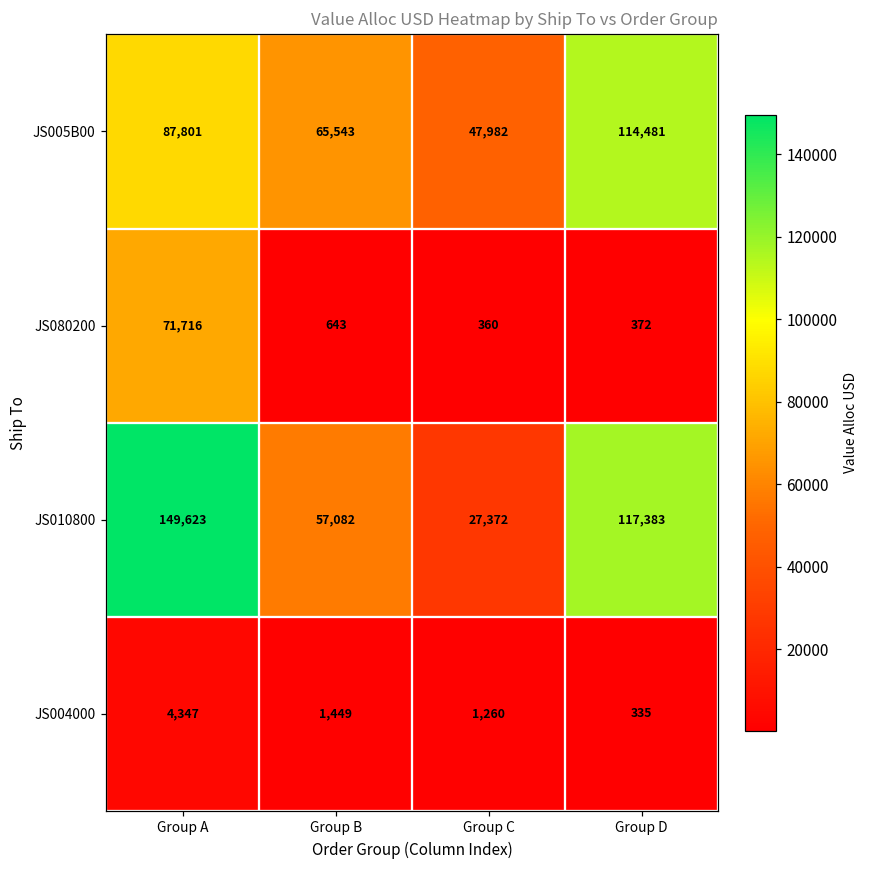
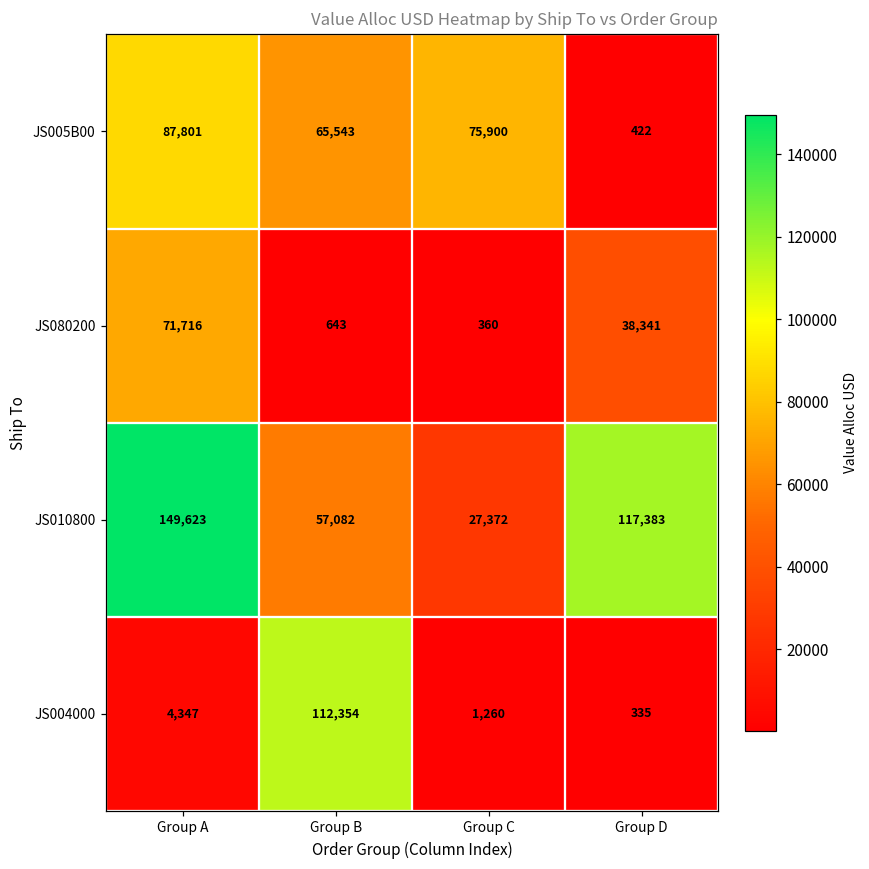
  {
    "JS005B00": {
      "Group A": "87,801",
      "Group B": "65,543",
-     "Group C": "47,982",
-     "Group D": "114,481"
+     "Group C": "75,900",
+     "Group D": "422"
    },
    "JS080200": {
      "Group A": "71,716",
      "Group B": "643",
      "Group C": "360",
-     "Group D": "372"
+     "Group D": "38,341"
    },
    "JS010800": {
      "Group A": "149,623",
      "Group B": "57,082",
      "Group C": "27,372",
      "Group D": "117,383"
    },
    "JS004000": {
      "Group A": "4,347",
-     "Group B": "1,449",
+     "Group B": "112,354",
      "Group C": "1,260",
      "Group D": "335"
    }
  }
